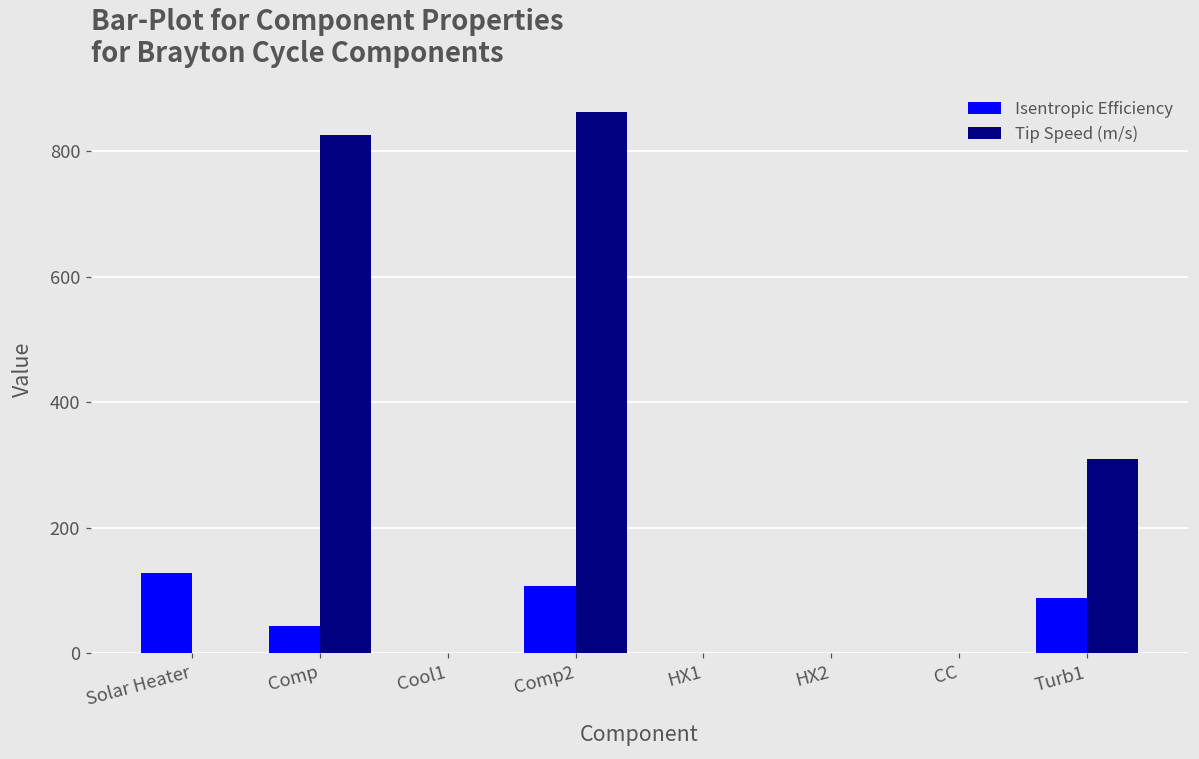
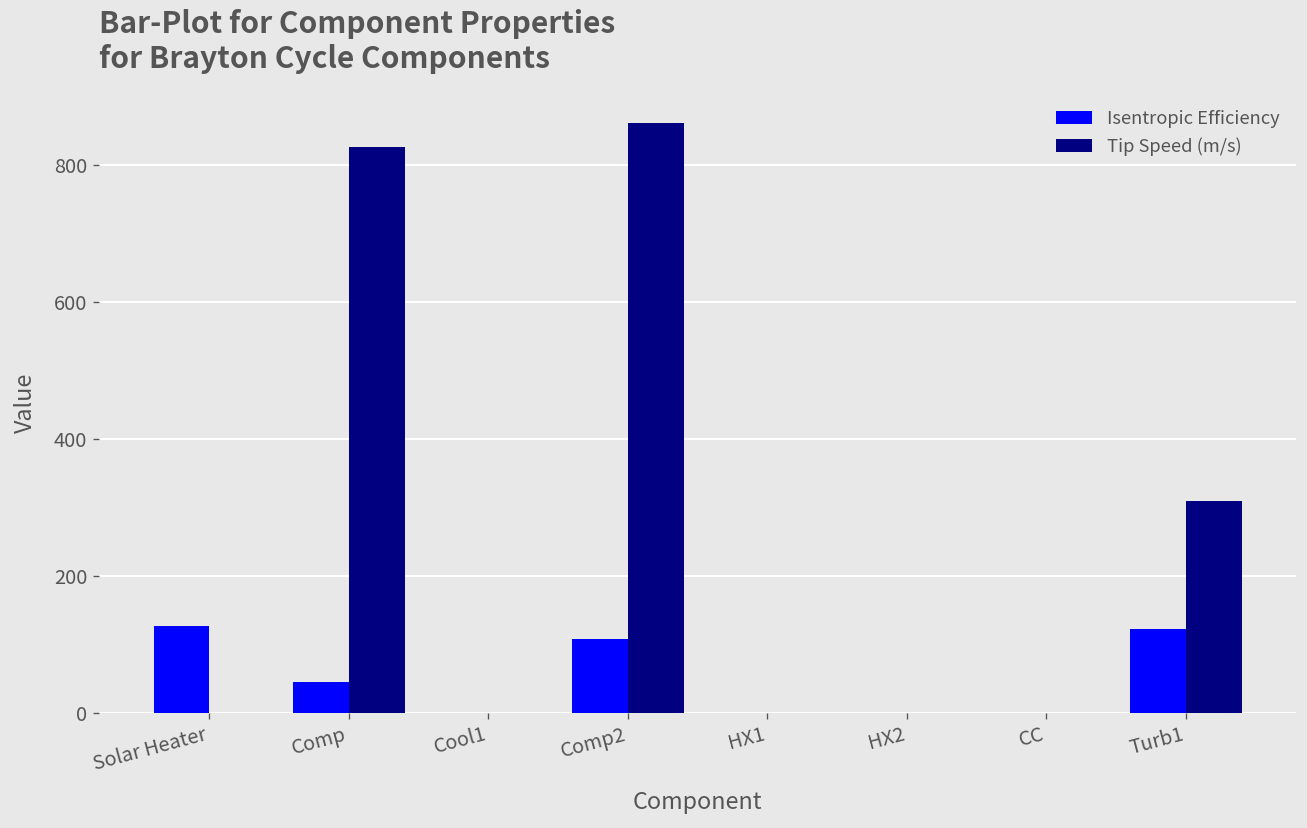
  {
    "Isentropic Efficiency": {
      "Solar Heater": 130,
      "Comp": 40,
      "Cool1": 0,
      "Comp2": 110,
      "HX1": 0,
      "HX2": 0,
      "CC": 0,
-     "Turb1": 90
+     "Turb1": 120
    },
    "Tip Speed (m/s)": {
      "Solar Heater": 0,
      "Comp": 830,
      "Cool1": 0,
      "Comp2": 860,
      "HX1": 0,
      "HX2": 0,
      "CC": 0,
      "Turb1": 310
    }
  }
